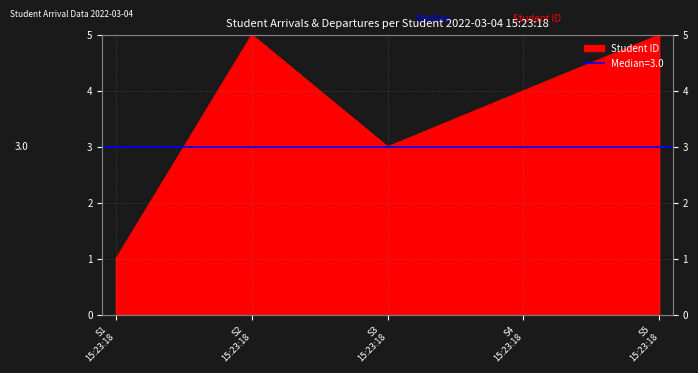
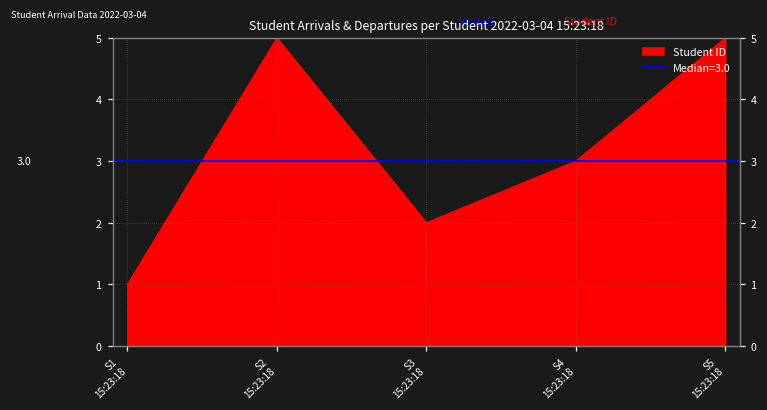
  {
    "S1 15:23:18": 1,
    "S2 15:23:18": 5,
-   "S3 15:23:18": 3,
-   "S4 15:23:18": 4,
+   "S3 15:23:18": 2,
+   "S4 15:23:18": 3,
    "S5 15:23:18": 5
  }
